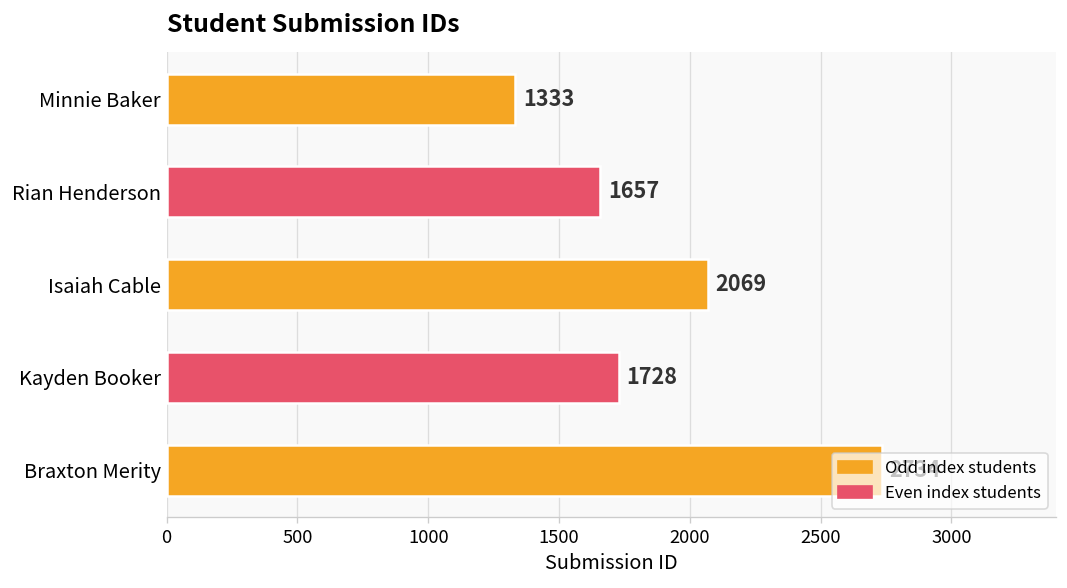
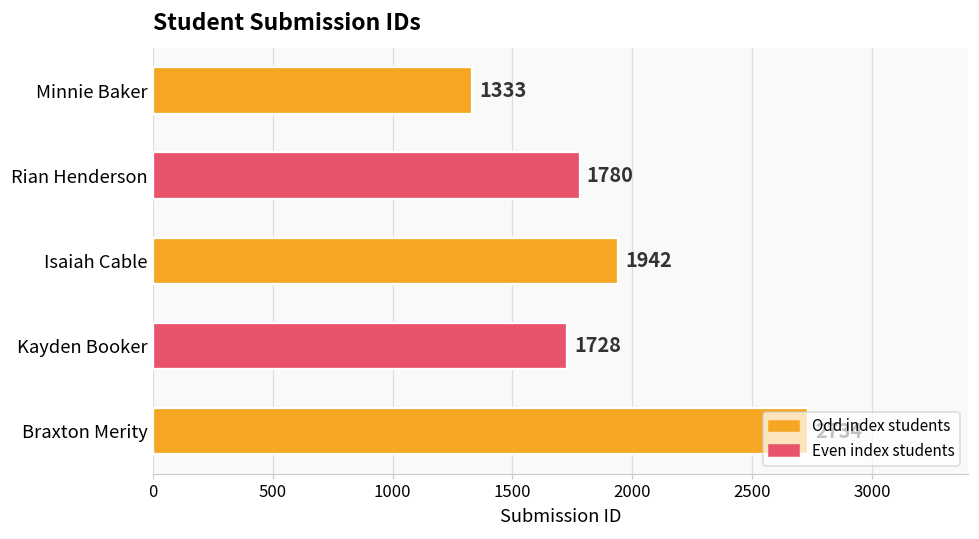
  {
    "Minnie Baker": 1333,
-   "Rian Henderson": 1657,
-   "Isaiah Cable": 2069,
+   "Rian Henderson": 1780,
+   "Isaiah Cable": 1942,
    "Kayden Booker": 1728
  }
